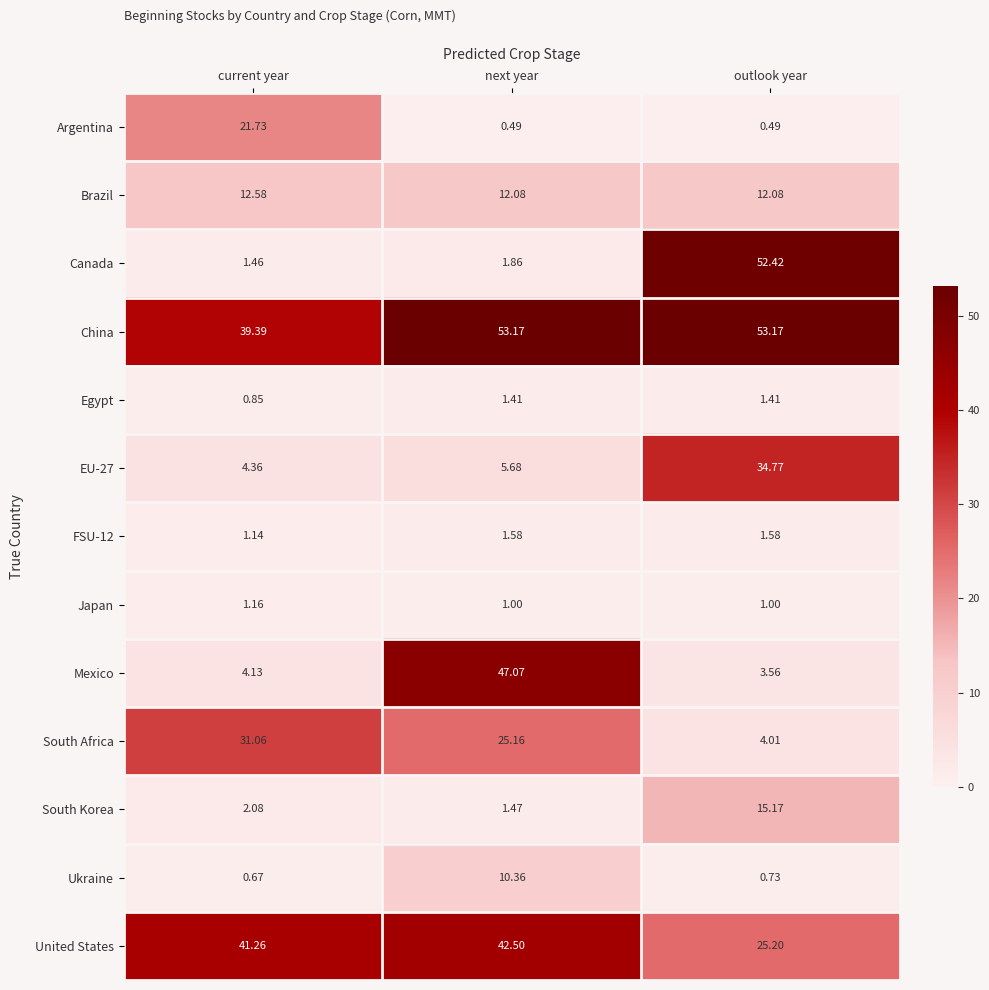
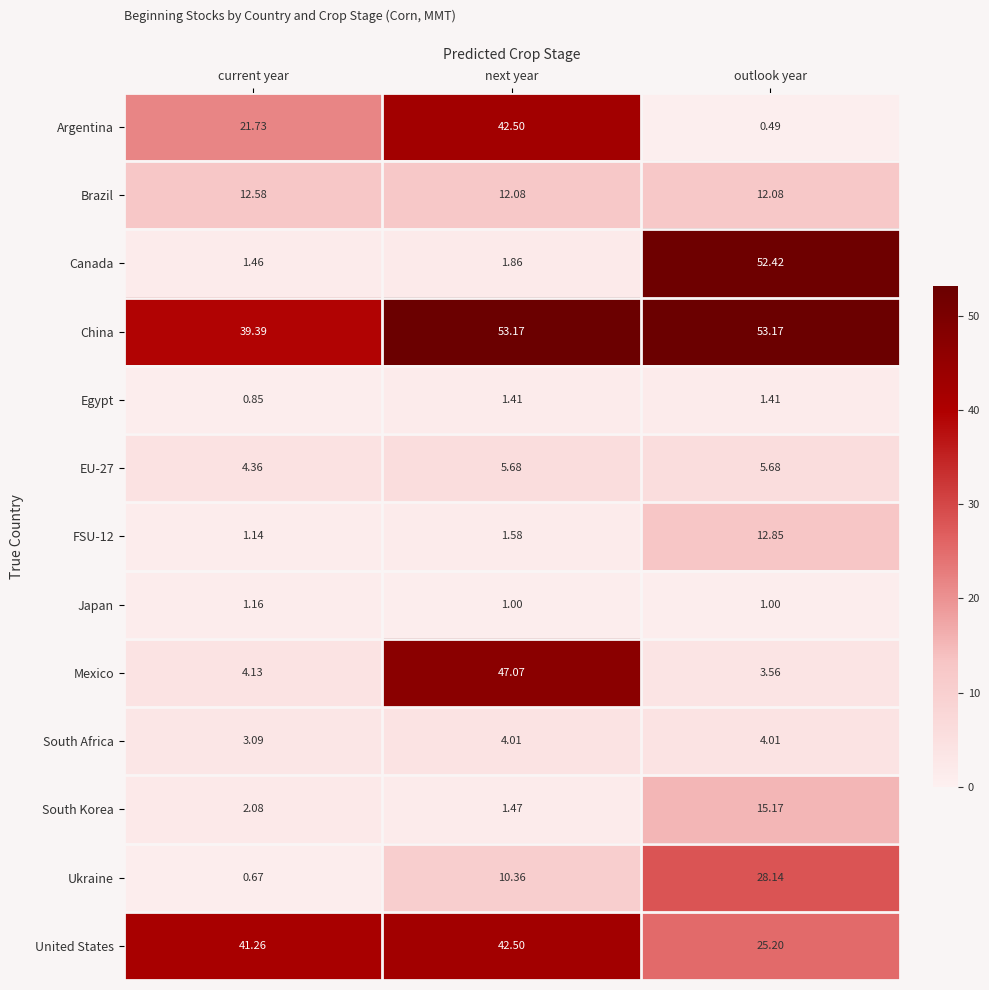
  {
    "Argentina": {
      "current year": 21.73,
-     "next year": 0.49,
+     "next year": 42.50,
      "outlook year": 0.49
    },
    "Brazil": {
      "current year": 12.58,
      "next year": 12.08,
      "outlook year": 12.08
    },
    "Canada": {
      "current year": 1.46,
      "next year": 1.86,
      "outlook year": 52.42
    },
    "China": {
      "current year": 39.39,
      "next year": 53.17,
      "outlook year": 53.17
    },
    "Egypt": {
      "current year": 0.85,
      "next year": 1.41,
      "outlook year": 1.41
    },
    "EU-27": {
      "current year": 4.36,
      "next year": 5.68,
-     "outlook year": 34.77
+     "outlook year": 5.68
    },
    "FSU-12": {
      "current year": 1.14,
      "next year": 1.58,
-     "outlook year": 1.58
+     "outlook year": 12.85
    },
    "Japan": {
      "current year": 1.16,
      "next year": 1.00,
      "outlook year": 1.00
    },
    "Mexico": {
      "current year": 4.13,
      "next year": 47.07,
      "outlook year": 3.56
    },
    "South Africa": {
-     "current year": 31.06,
-     "next year": 25.16,
+     "current year": 3.09,
+     "next year": 4.01,
      "outlook year": 4.01
    },
    "South Korea": {
      "current year": 2.08,
      "next year": 1.47,
      "outlook year": 15.17
    },
    "Ukraine": {
      "current year": 0.67,
      "next year": 10.36,
-     "outlook year": 0.73
+     "outlook year": 28.14
    },
    "United States": {
      "current year": 41.26,
      "next year": 42.50,
      "outlook year": 25.20
    }
  }
